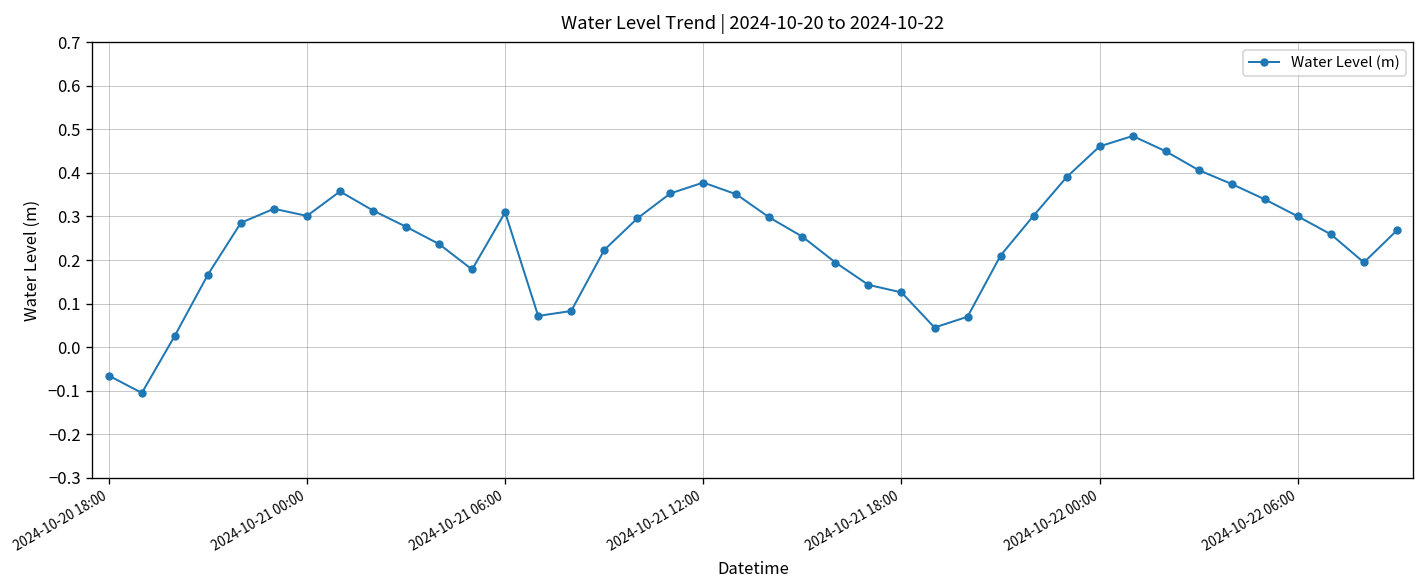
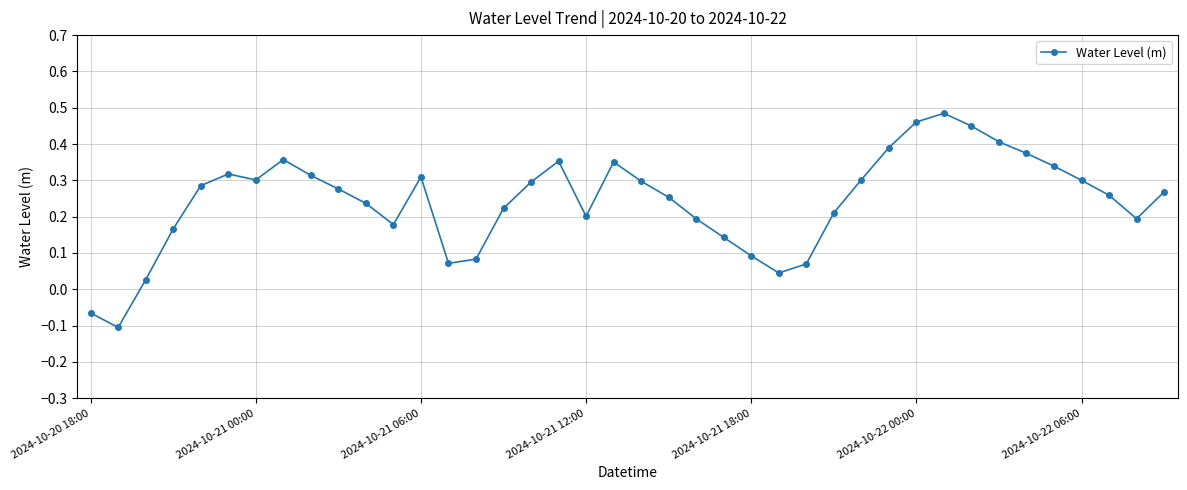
  {
    "2024-10-20 18:00": -0.07,
    "2024-10-21 00:00": 0.30,
    "2024-10-21 06:00": 0.31,
-   "2024-10-21 12:00": 0.38,
-   "2024-10-21 18:00": 0.13,
+   "2024-10-21 12:00": 0.20,
+   "2024-10-21 18:00": 0.09,
    "2024-10-22 00:00": 0.46,
    "2024-10-22 06:00": 0.30
  }
